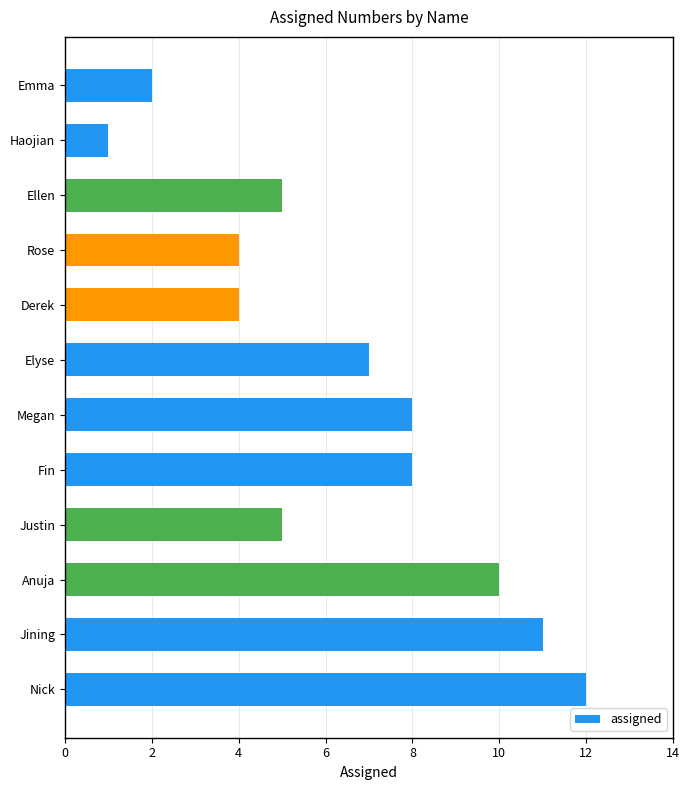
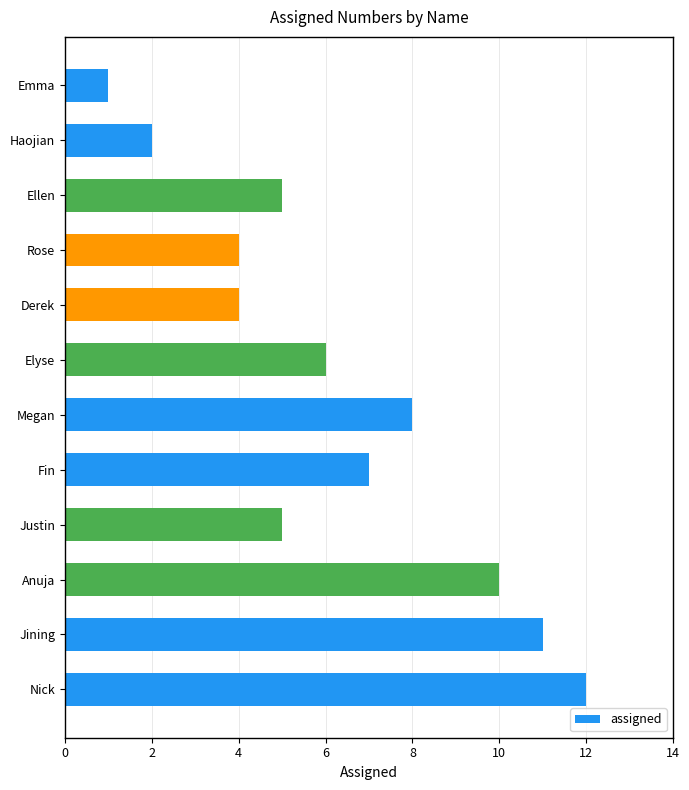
  {
-   "Emma": 2,
-   "Haojian": 1,
+   "Emma": 1,
+   "Haojian": 2,
    "Ellen": 5,
    "Rose": 4,
    "Derek": 4,
-   "Elyse": 7,
+   "Elyse": 6,
    "Megan": 8,
-   "Fin": 8,
+   "Fin": 7,
    "Justin": 5,
    "Anuja": 10,
    "Jining": 11,
    "Nick": 12
  }
